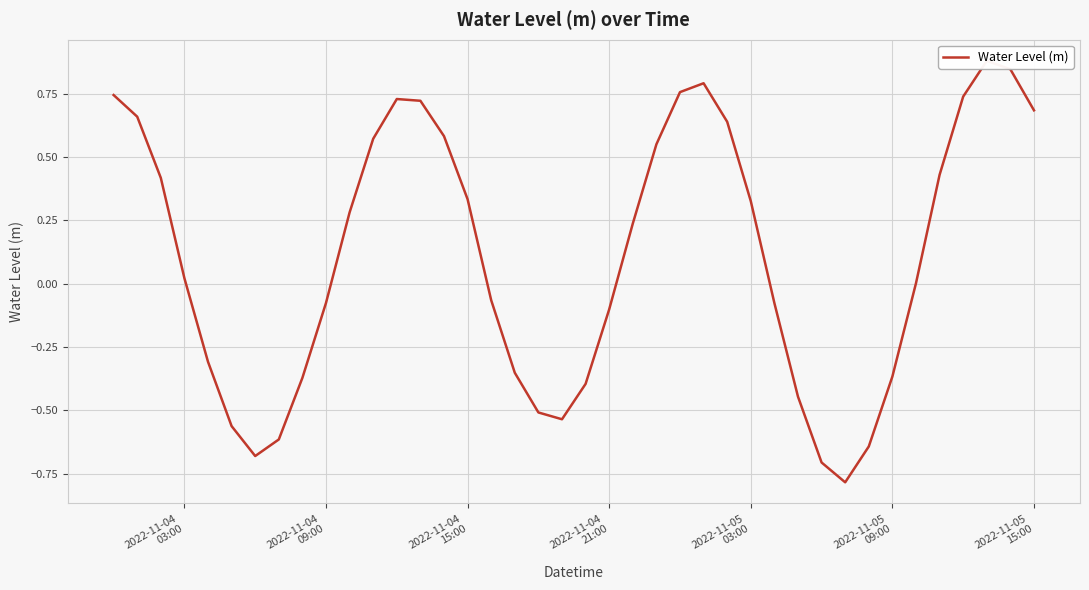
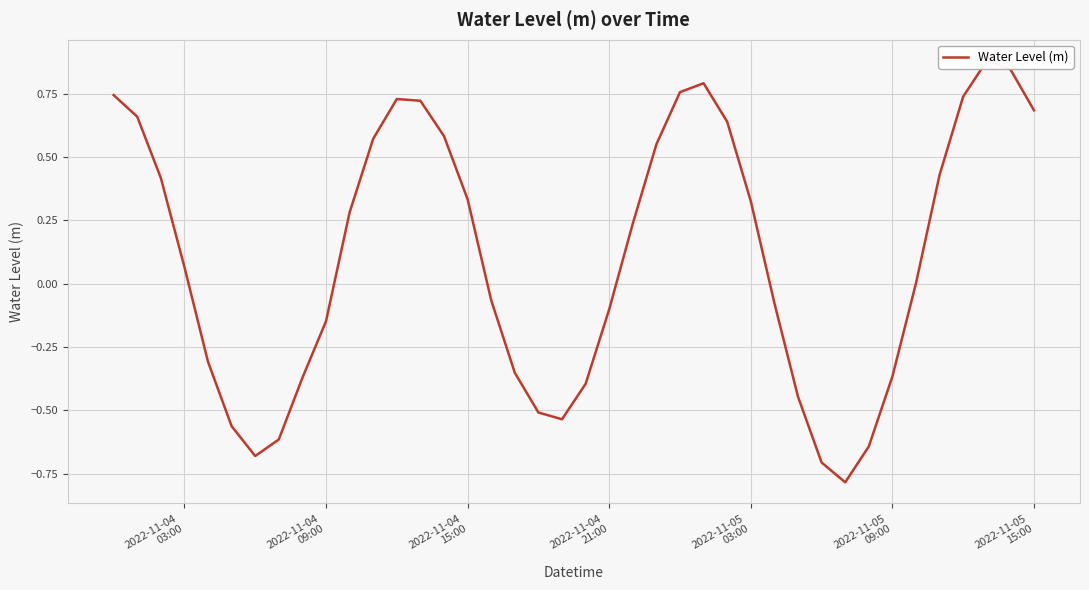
  {
-   "2022-11-04 03:00": 0.02,
-   "2022-11-04 09:00": -0.08,
+   "2022-11-04 03:00": 0.07,
+   "2022-11-04 09:00": -0.15,
    "2022-11-04 15:00": 0.33,
    "2022-11-04 21:00": -0.10,
    "2022-11-05 03:00": 0.33,
    "2022-11-05 09:00": -0.37,
    "2022-11-05 15:00": 0.68
  }
